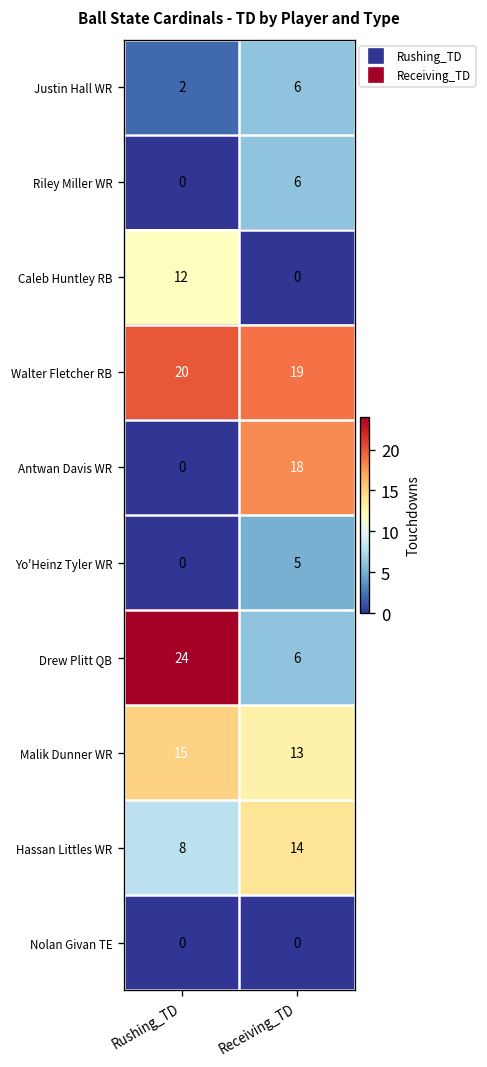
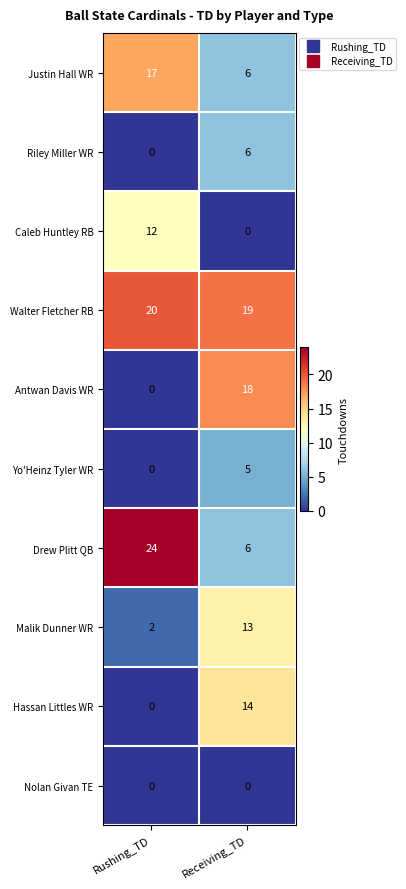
  {
    "Justin Hall WR": {
-     "Rushing_TD": 2,
+     "Rushing_TD": 17,
      "Receiving_TD": 6
    },
    "Riley Miller WR": {
      "Rushing_TD": 0,
      "Receiving_TD": 6
    },
    "Caleb Huntley RB": {
      "Rushing_TD": 12,
      "Receiving_TD": 0
    },
    "Walter Fletcher RB": {
      "Rushing_TD": 20,
      "Receiving_TD": 19
    },
    "Antwan Davis WR": {
      "Rushing_TD": 0,
      "Receiving_TD": 18
    },
    "Yo'Heinz Tyler WR": {
      "Rushing_TD": 0,
      "Receiving_TD": 5
    },
    "Drew Plitt QB": {
      "Rushing_TD": 24,
      "Receiving_TD": 6
    },
    "Malik Dunner WR": {
-     "Rushing_TD": 15,
+     "Rushing_TD": 2,
      "Receiving_TD": 13
    },
    "Hassan Littles WR": {
-     "Rushing_TD": 8,
+     "Rushing_TD": 0,
      "Receiving_TD": 14
    },
    "Nolan Givan TE": {
      "Rushing_TD": 0,
      "Receiving_TD": 0
    }
  }
